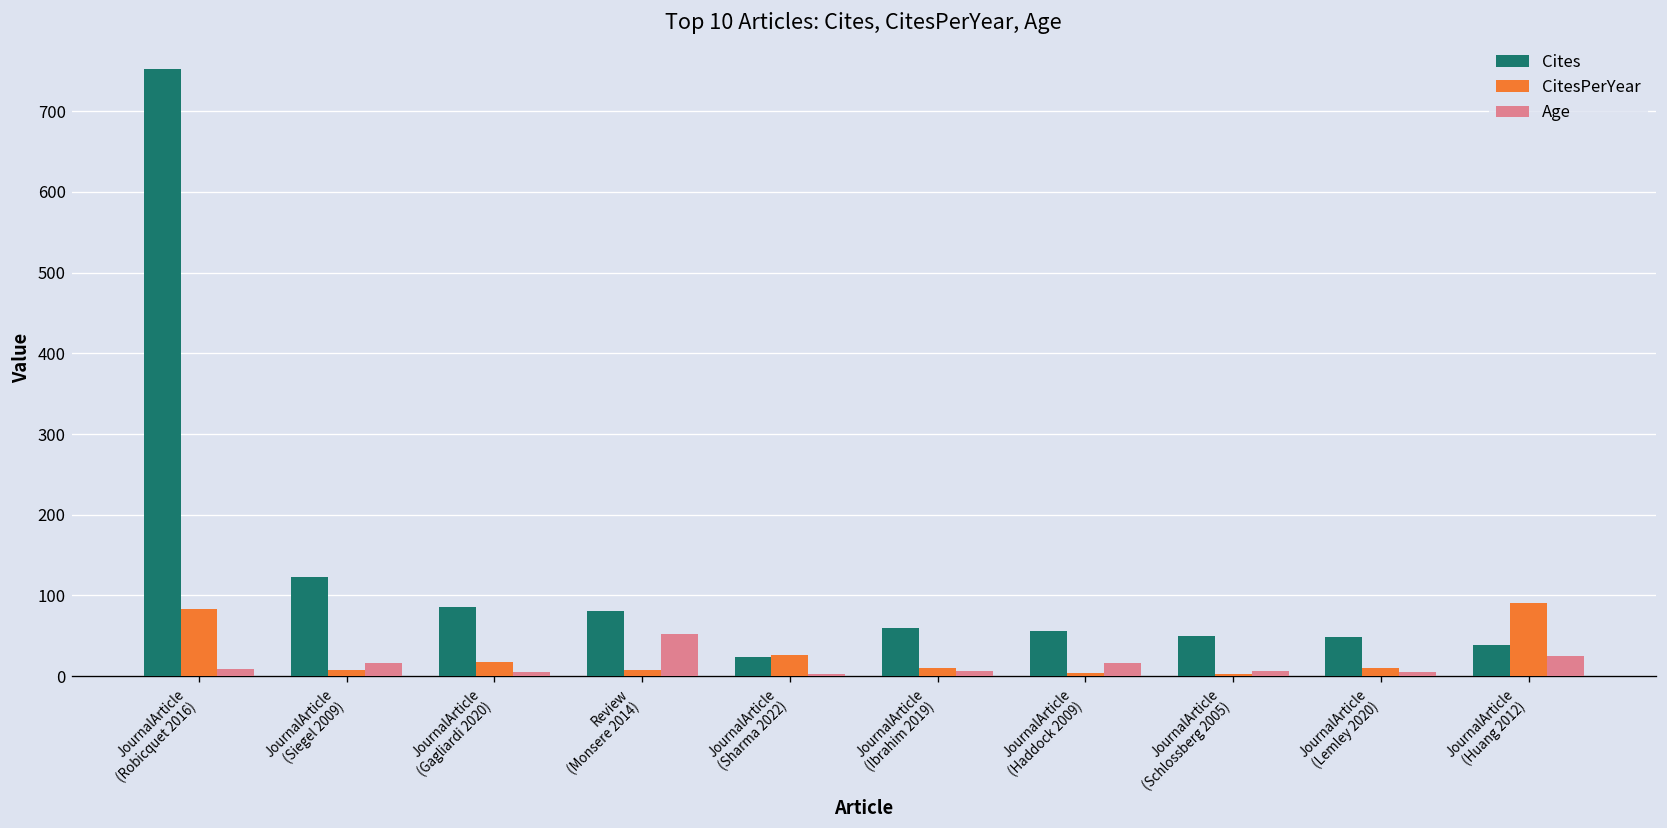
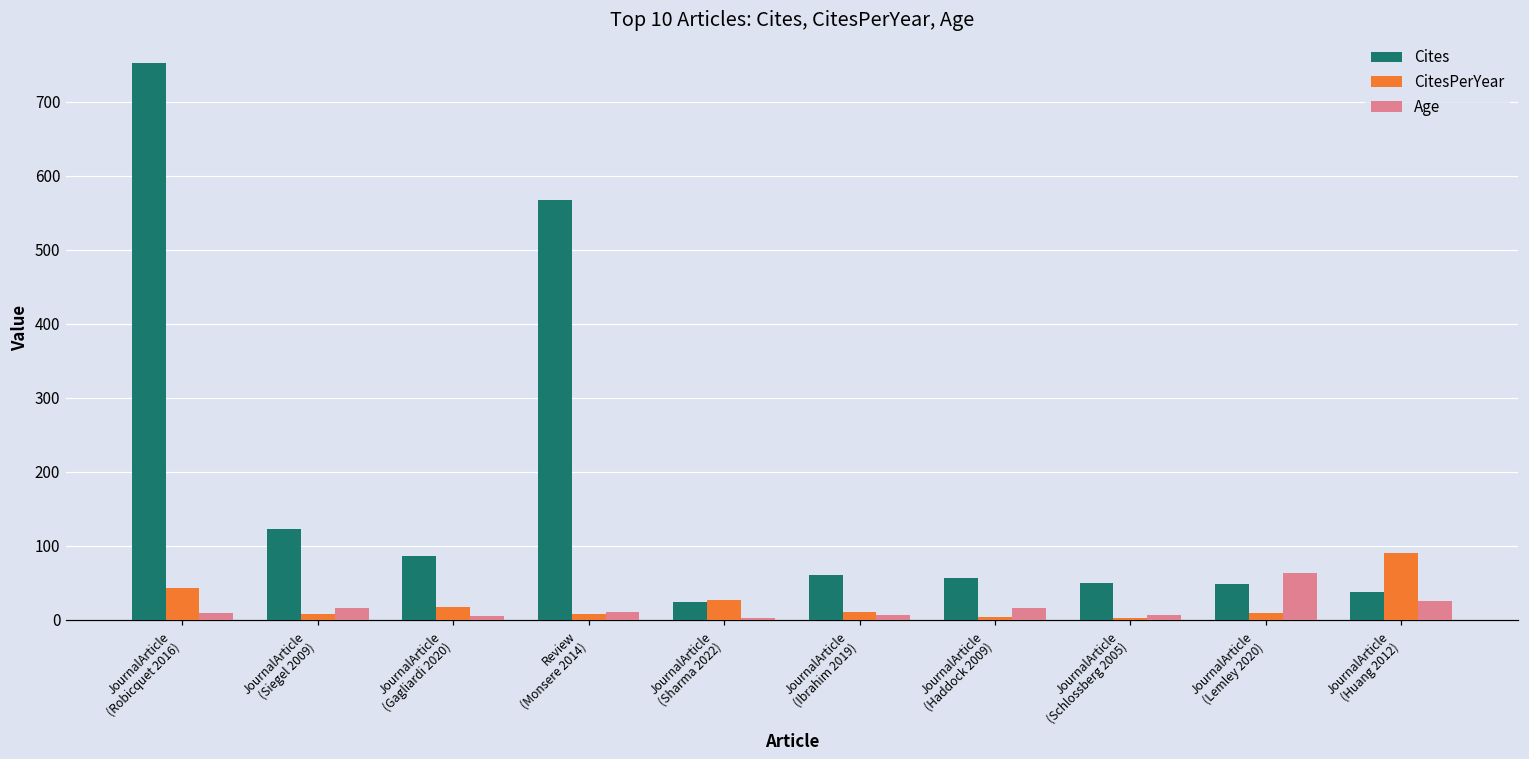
  {
    "Cites": {
      "JournalArticle (Robicquet 2016)": 750,
      "JournalArticle (Siegel 2009)": 120,
      "JournalArticle (Gagliardi 2020)": 90,
-     "Review (Monsere 2014)": 80,
+     "Review (Monsere 2014)": 570,
      "JournalArticle (Sharma 2022)": 20,
      "JournalArticle (Ibrahim 2019)": 60,
      "JournalArticle (Haddock 2009)": 60,
      "JournalArticle (Schlossberg 2005)": 50,
      "JournalArticle (Lemley 2020)": 50,
      "JournalArticle (Huang 2012)": 40
    },
    "CitesPerYear": {
-     "JournalArticle (Robicquet 2016)": 80,
+     "JournalArticle (Robicquet 2016)": 40,
      "JournalArticle (Siegel 2009)": 10,
      "JournalArticle (Gagliardi 2020)": 20,
      "Review (Monsere 2014)": 10,
      "JournalArticle (Sharma 2022)": 30,
      "JournalArticle (Ibrahim 2019)": 10,
      "JournalArticle (Lemley 2020)": 10,
      "JournalArticle (Huang 2012)": 90
    },
    "Age": {
      "JournalArticle (Robicquet 2016)": 10,
      "JournalArticle (Siegel 2009)": 20,
      "JournalArticle (Gagliardi 2020)": 10,
-     "Review (Monsere 2014)": 50,
+     "Review (Monsere 2014)": 10,
      "JournalArticle (Ibrahim 2019)": 10,
      "JournalArticle (Haddock 2009)": 20,
      "JournalArticle (Schlossberg 2005)": 10,
-     "JournalArticle (Lemley 2020)": 10,
+     "JournalArticle (Lemley 2020)": 60,
      "JournalArticle (Huang 2012)": 30
    }
  }
